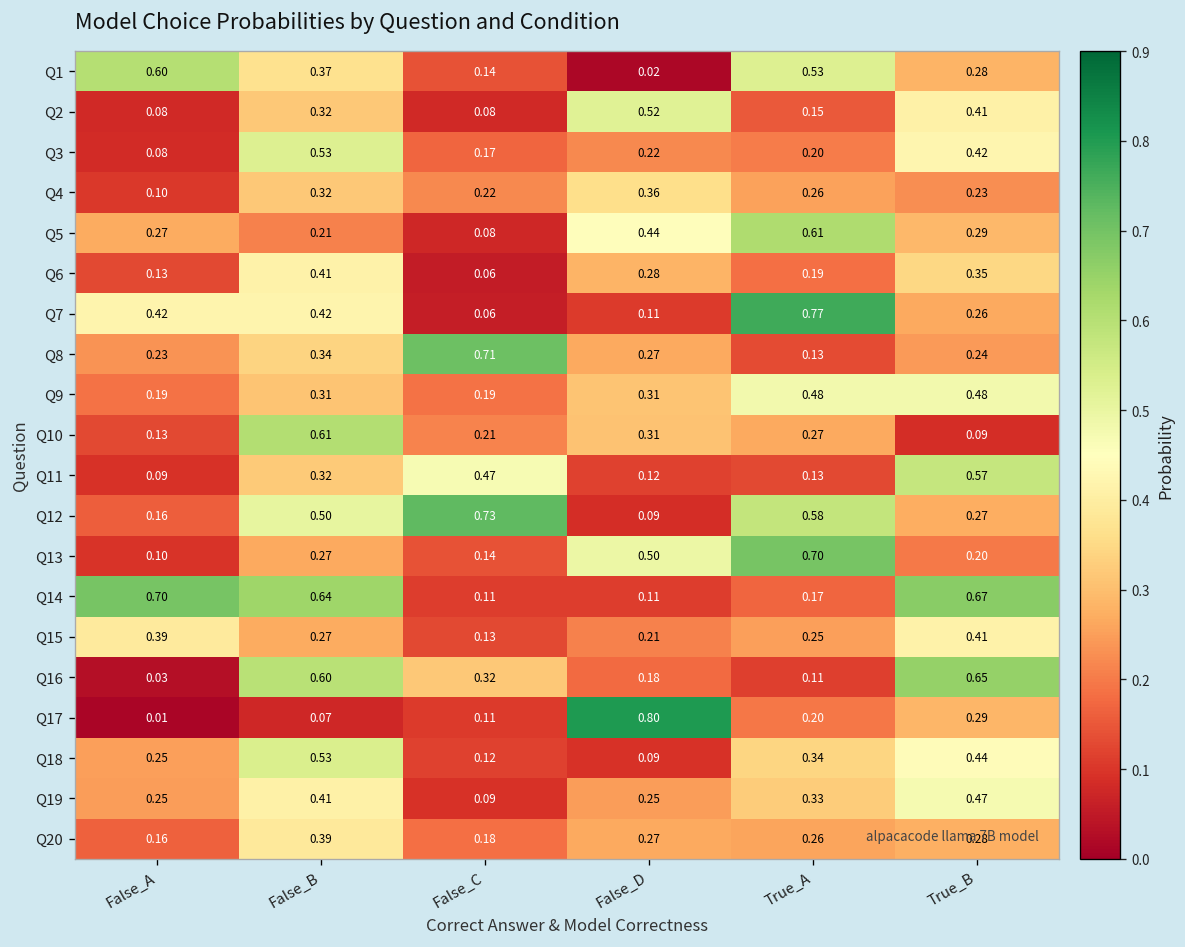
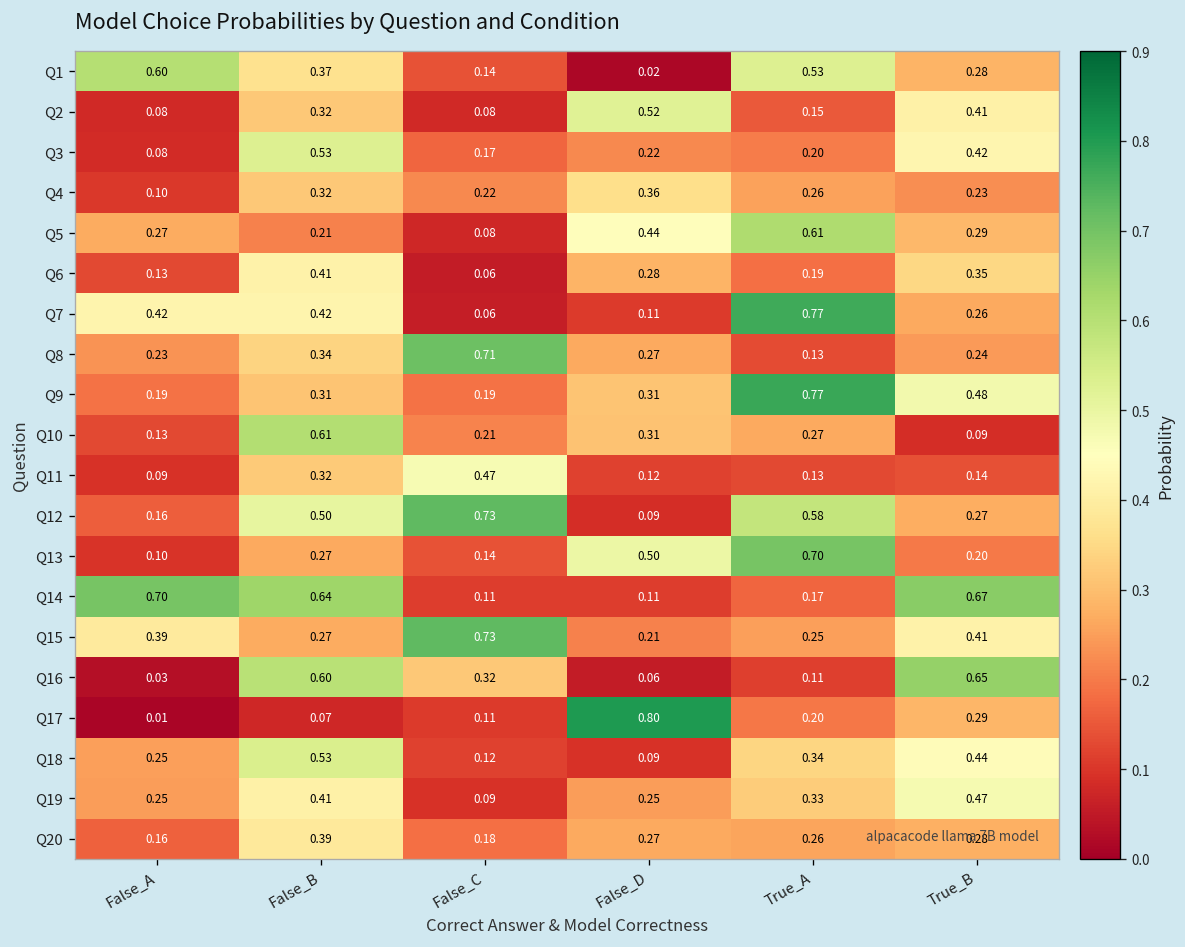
  {
    "Q1": {
      "False_A": "0.60",
      "False_B": "0.37",
      "False_C": "0.14",
      "False_D": "0.02",
      "True_A": "0.53",
      "True_B": "0.28"
    },
    "Q2": {
      "False_A": "0.08",
      "False_B": "0.32",
      "False_C": "0.08",
      "False_D": "0.52",
      "True_A": "0.15",
      "True_B": "0.41"
    },
    "Q3": {
      "False_A": "0.08",
      "False_B": "0.53",
      "False_C": "0.17",
      "False_D": "0.22",
      "True_A": "0.20",
      "True_B": "0.42"
    },
    "Q4": {
      "False_A": "0.10",
      "False_B": "0.32",
      "False_C": "0.22",
      "False_D": "0.36",
      "True_A": "0.26",
      "True_B": "0.23"
    },
    "Q5": {
      "False_A": "0.27",
      "False_B": "0.21",
      "False_C": "0.08",
      "False_D": "0.44",
      "True_A": "0.61",
      "True_B": "0.29"
    },
    "Q6": {
      "False_A": "0.13",
      "False_B": "0.41",
      "False_C": "0.06",
      "False_D": "0.28",
      "True_A": "0.19",
      "True_B": "0.35"
    },
    "Q7": {
      "False_A": "0.42",
      "False_B": "0.42",
      "False_C": "0.06",
      "False_D": "0.11",
      "True_A": "0.77",
      "True_B": "0.26"
    },
    "Q8": {
      "False_A": "0.23",
      "False_B": "0.34",
      "False_C": "0.71",
      "False_D": "0.27",
      "True_A": "0.13",
      "True_B": "0.24"
    },
    "Q9": {
      "False_A": "0.19",
      "False_B": "0.31",
      "False_C": "0.19",
      "False_D": "0.31",
-     "True_A": "0.48",
+     "True_A": "0.77",
      "True_B": "0.48"
    },
    "Q10": {
      "False_A": "0.13",
      "False_B": "0.61",
      "False_C": "0.21",
      "False_D": "0.31",
      "True_A": "0.27",
      "True_B": "0.09"
    },
    "Q11": {
      "False_A": "0.09",
      "False_B": "0.32",
      "False_C": "0.47",
      "False_D": "0.12",
      "True_A": "0.13",
-     "True_B": "0.57"
+     "True_B": "0.14"
    },
    "Q12": {
      "False_A": "0.16",
      "False_B": "0.50",
      "False_C": "0.73",
      "False_D": "0.09",
      "True_A": "0.58",
      "True_B": "0.27"
    },
    "Q13": {
      "False_A": "0.10",
      "False_B": "0.27",
      "False_C": "0.14",
      "False_D": "0.50",
      "True_A": "0.70",
      "True_B": "0.20"
    },
    "Q14": {
      "False_A": "0.70",
      "False_B": "0.64",
      "False_C": "0.11",
      "False_D": "0.11",
      "True_A": "0.17",
      "True_B": "0.67"
    },
    "Q15": {
      "False_A": "0.39",
      "False_B": "0.27",
-     "False_C": "0.13",
+     "False_C": "0.73",
      "False_D": "0.21",
      "True_A": "0.25",
      "True_B": "0.41"
    },
    "Q16": {
      "False_A": "0.03",
      "False_B": "0.60",
      "False_C": "0.32",
-     "False_D": "0.18",
+     "False_D": "0.06",
      "True_A": "0.11",
      "True_B": "0.65"
    },
    "Q17": {
      "False_A": "0.01",
      "False_B": "0.07",
      "False_C": "0.11",
      "False_D": "0.80",
      "True_A": "0.20",
      "True_B": "0.29"
    },
    "Q18": {
      "False_A": "0.25",
      "False_B": "0.53",
      "False_C": "0.12",
      "False_D": "0.09",
      "True_A": "0.34",
      "True_B": "0.44"
    },
    "Q19": {
      "False_A": "0.25",
      "False_B": "0.41",
      "False_C": "0.09",
      "False_D": "0.25",
      "True_A": "0.33",
      "True_B": "0.47"
    },
    "Q20": {
      "False_A": "0.16",
      "False_B": "0.39",
      "False_C": "0.18",
      "False_D": "0.27",
      "True_A": "0.26",
      "True_B": "7B"
    }
  }
